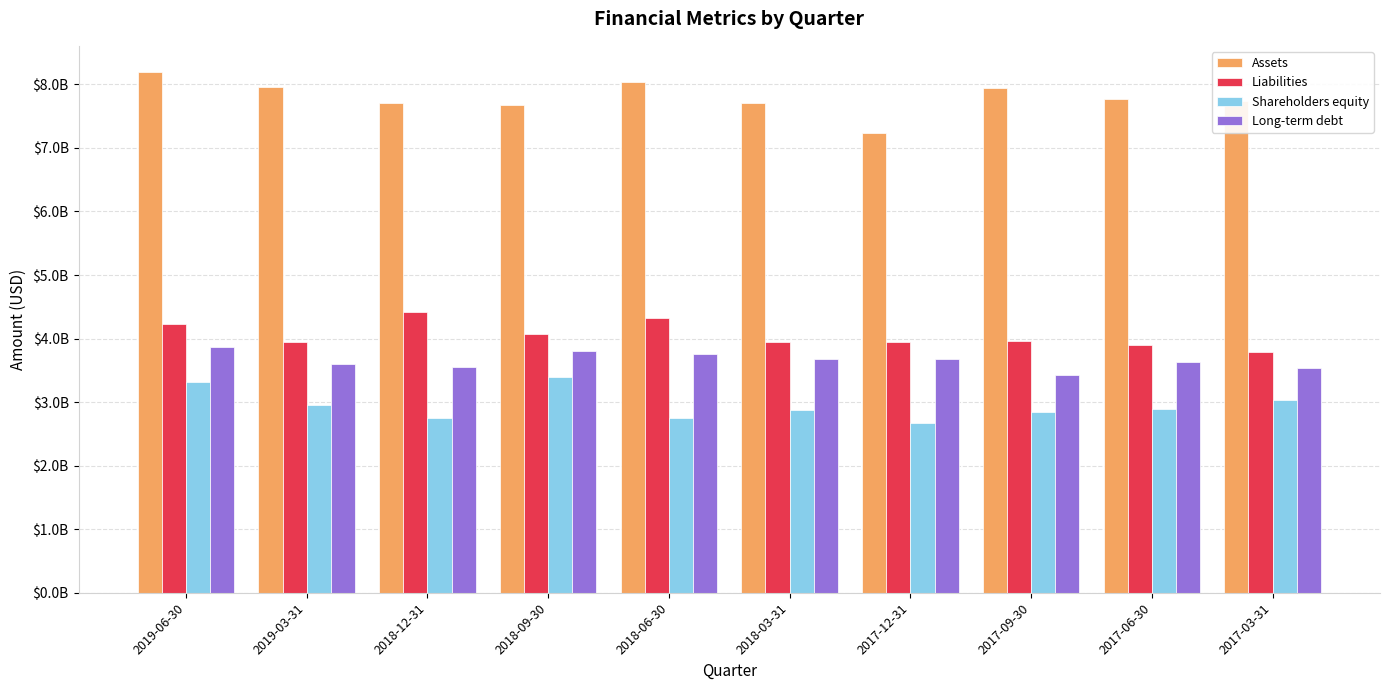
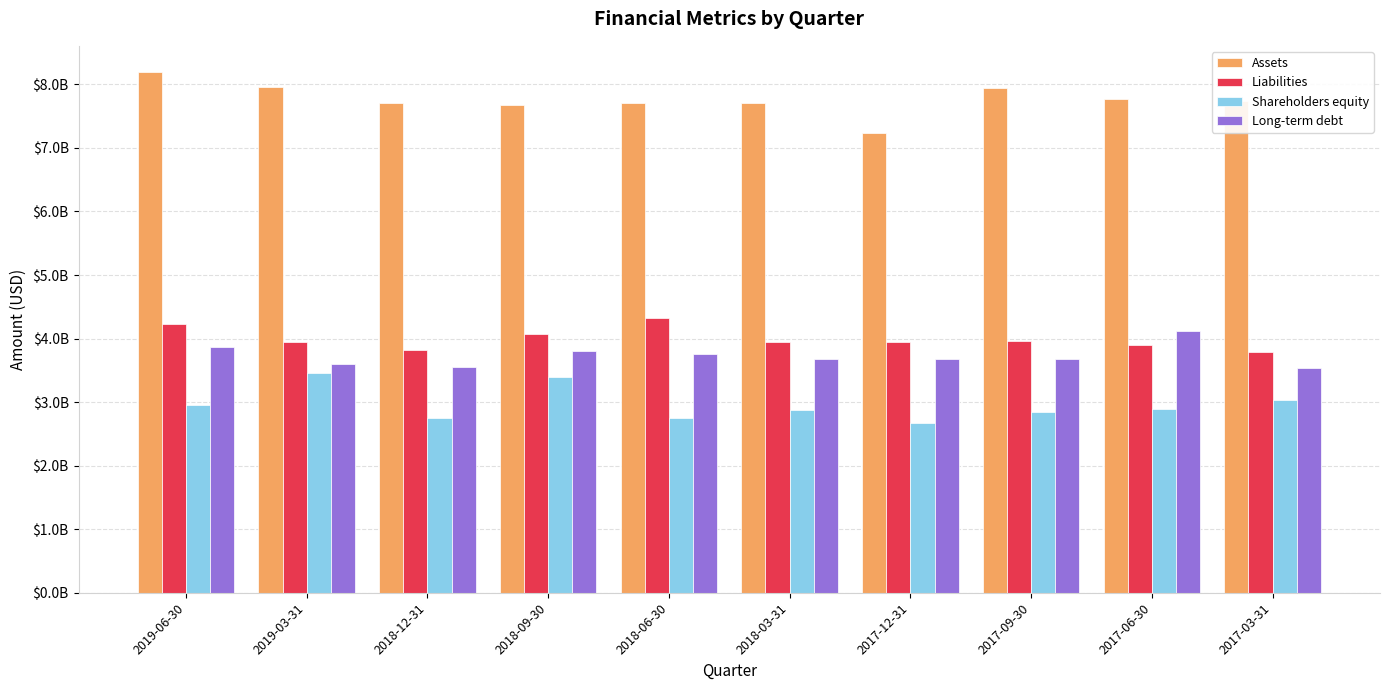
  {
    "Assets": {
      "2019-06-30": "$8200000000",
      "2019-03-31": "$8000000000",
      "2018-12-31": "$7700000000",
      "2018-09-30": "$7700000000",
-     "2018-06-30": "$8000000000",
+     "2018-06-30": "$7700000000",
      "2018-03-31": "$7700000000",
      "2017-12-31": "$7200000000",
      "2017-09-30": "$7900000000",
      "2017-06-30": "$7800000000"
    },
    "Liabilities": {
      "2019-06-30": "$4200000000",
      "2019-03-31": "$3900000000",
-     "2018-12-31": "$4400000000",
+     "2018-12-31": "$3800000000",
      "2018-09-30": "$4100000000",
      "2018-06-30": "$4300000000",
      "2018-03-31": "$3900000000",
      "2017-12-31": "$3900000000",
      "2017-09-30": "$4000000000",
      "2017-06-30": "$3900000000",
      "2017-03-31": "$3800000000"
    },
    "Shareholders equity": {
-     "2019-06-30": "$3300000000",
-     "2019-03-31": "$2900000000",
+     "2019-06-30": "$2900000000",
+     "2019-03-31": "$3500000000",
      "2018-12-31": "$2800000000",
      "2018-09-30": "$3400000000",
      "2018-06-30": "$2800000000",
      "2018-03-31": "$2900000000",
      "2017-12-31": "$2700000000",
      "2017-09-30": "$2800000000",
      "2017-06-30": "$2900000000",
      "2017-03-31": "$3000000000"
    },
    "Long-term debt": {
      "2019-06-30": "$3900000000",
      "2019-03-31": "$3600000000",
      "2018-12-31": "$3600000000",
      "2018-09-30": "$3800000000",
      "2018-06-30": "$3800000000",
      "2018-03-31": "$3700000000",
      "2017-12-31": "$3700000000",
-     "2017-09-30": "$3400000000",
-     "2017-06-30": "$3600000000",
+     "2017-09-30": "$3700000000",
+     "2017-06-30": "$4100000000",
      "2017-03-31": "$3500000000"
    }
  }
